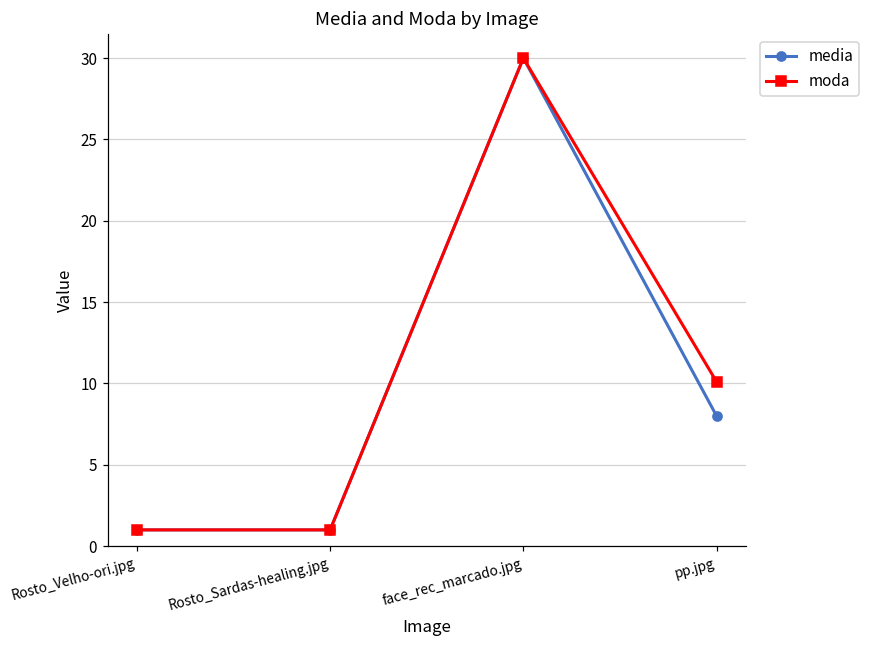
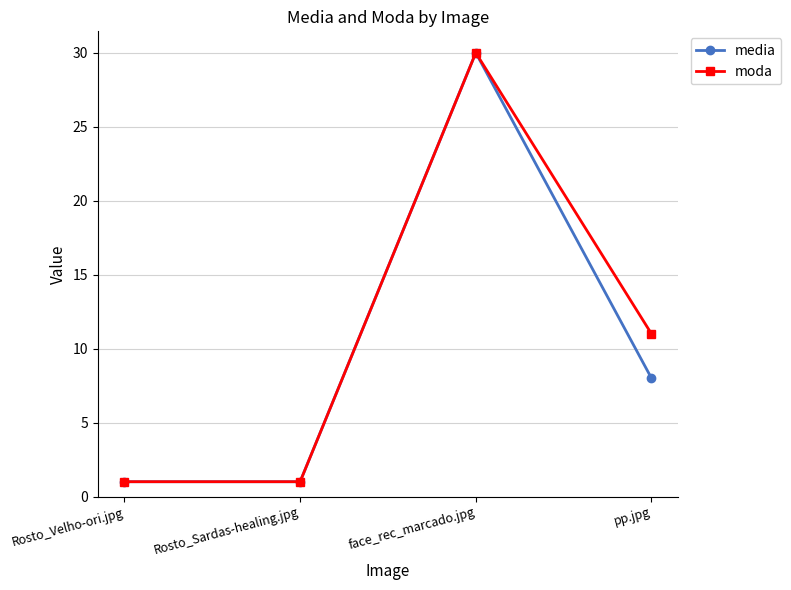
  {
    "media": {
      "pp.jpg": 8.0
    },
    "moda": {
-     "pp.jpg": 10.1
+     "pp.jpg": 11.0
    }
  }
